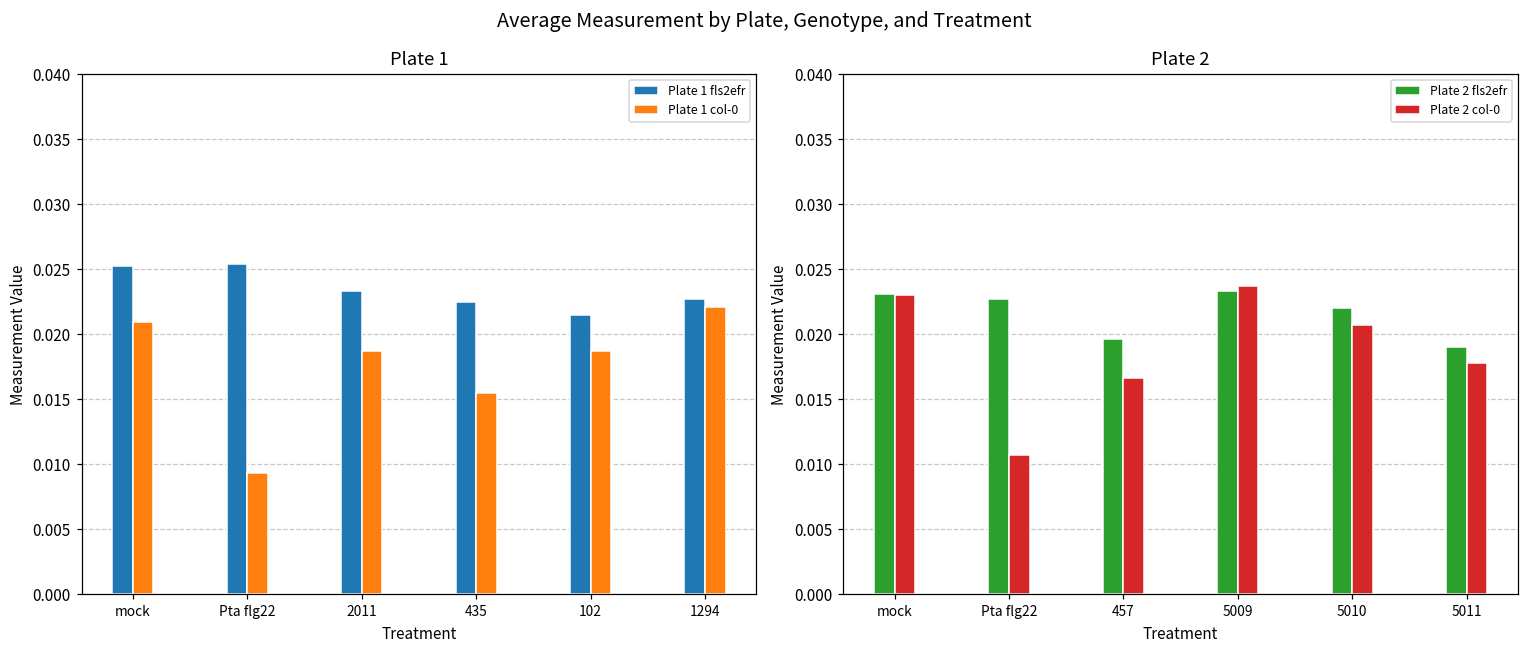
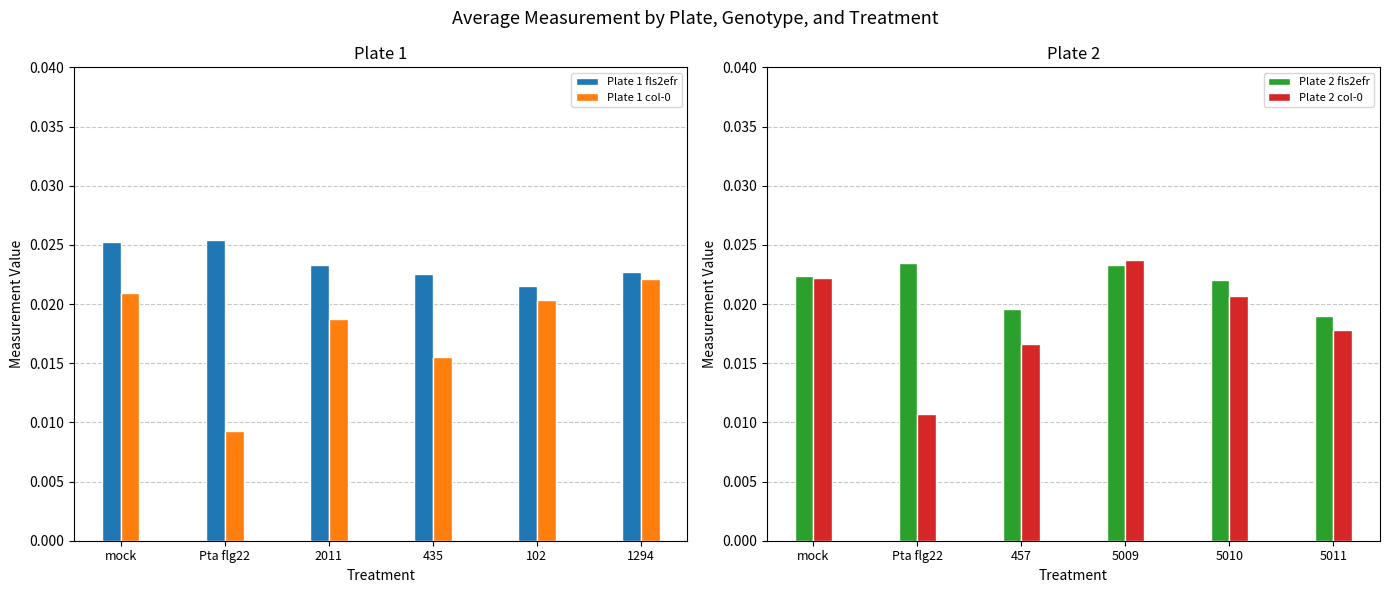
  {
    "Plate 1": {
      "Plate 1 fls2efr": {
        "mock": 0.0252,
        "Pta flg22": 0.0254,
        "2011": 0.0233,
        "435": 0.0225,
        "102": 0.0215,
        "1294": 0.0227
      },
      "Plate 1 col-0": {
        "mock": 0.0209,
        "Pta flg22": 0.0093,
        "2011": 0.0187,
        "435": 0.0155,
-       "102": 0.0187,
+       "102": 0.0203,
        "1294": 0.0221
      }
    },
    "Plate 2": {
      "Plate 2 fls2efr": {
-       "mock": 0.0231,
-       "Pta flg22": 0.0227,
+       "mock": 0.0224,
+       "Pta flg22": 0.0235,
        "457": 0.0196,
        "5009": 0.0233,
        "5010": 0.0220,
        "5011": 0.0190
      },
      "Plate 2 col-0": {
-       "mock": 0.0230,
+       "mock": 0.0222,
        "Pta flg22": 0.0107,
        "457": 0.0166,
        "5009": 0.0237,
        "5010": 0.0207,
        "5011": 0.0178
      }
    }
  }
